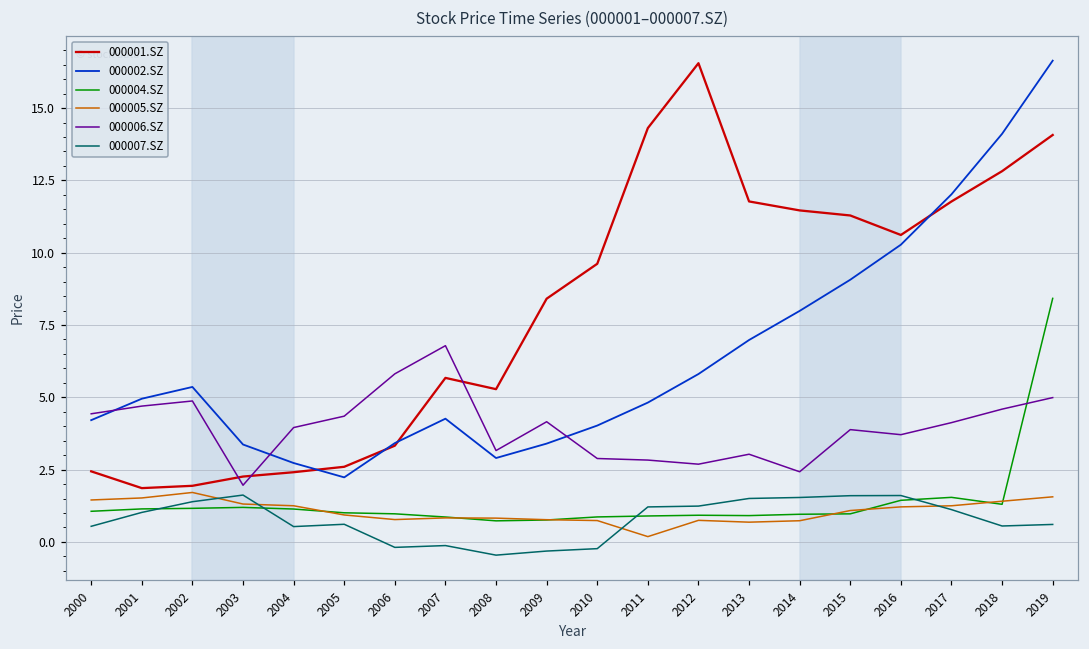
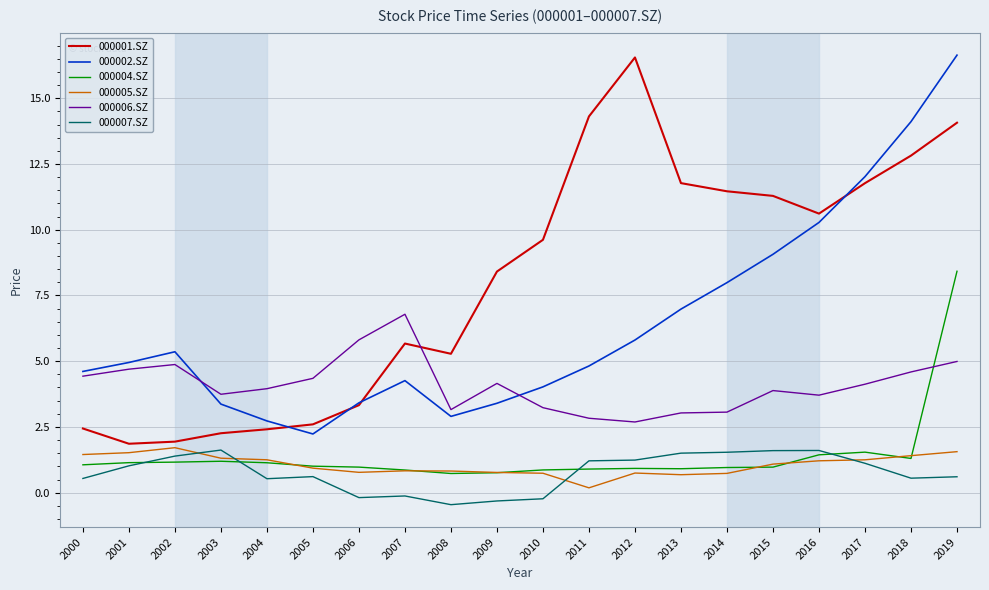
  {
    "000001.SZ": {
      "2000": 2.4,
      "2001": 1.9,
      "2002": 1.9,
      "2003": 2.3,
      "2004": 2.4,
      "2005": 2.6,
      "2007": 5.7,
      "2008": 5.3,
      "2009": 8.4,
      "2010": 9.6,
      "2011": 14.3,
      "2012": 16.6,
      "2013": 11.8,
      "2014": 11.5,
      "2015": 11.3,
      "2016": 10.6,
      "2017": 11.8,
      "2018": 12.8,
      "2019": 14.1
    },
    "000002.SZ": {
-     "2000": 4.2,
+     "2000": 4.6,
      "2001": 5.0,
      "2002": 5.4,
      "2003": 3.4,
      "2004": 2.7,
      "2005": 2.2,
      "2007": 4.3,
      "2008": 2.9,
      "2009": 3.4,
      "2010": 4.0,
      "2011": 4.8,
      "2012": 5.8,
      "2013": 7.0,
      "2014": 8.0,
      "2015": 9.1,
      "2016": 10.3,
      "2017": 12.0,
      "2018": 14.1,
      "2019": 16.6
    },
    "000004.SZ": {
      "2000": 1.1,
      "2001": 1.1,
      "2002": 1.2,
      "2003": 1.2,
      "2004": 1.1,
      "2006": 1.0,
      "2010": 0.9,
      "2011": 0.9,
      "2012": 0.9,
      "2013": 0.9,
      "2014": 1.0,
      "2015": 1.0,
      "2016": 1.4,
      "2017": 1.5,
      "2018": 1.3,
      "2019": 8.4
    },
    "000005.SZ": {
      "2000": 1.5,
      "2001": 1.5,
      "2002": 1.7,
      "2003": 1.3,
      "2004": 1.3,
      "2006": 0.8,
      "2010": 0.7,
      "2011": 0.2,
      "2012": 0.7,
      "2013": 0.7,
      "2014": 0.7,
      "2015": 1.1,
      "2016": 1.2,
      "2017": 1.2,
      "2018": 1.4,
      "2019": 1.6
    },
    "000006.SZ": {
      "2000": 4.4,
      "2001": 4.7,
      "2002": 4.9,
-     "2003": 2.0,
+     "2003": 3.7,
      "2004": 4.0,
      "2005": 4.3,
      "2006": 5.8,
      "2007": 6.8,
      "2008": 3.2,
      "2009": 4.2,
-     "2010": 2.9,
+     "2010": 3.2,
      "2011": 2.8,
      "2012": 2.7,
      "2013": 3.0,
-     "2014": 2.4,
+     "2014": 3.1,
      "2015": 3.9,
      "2016": 3.7,
      "2017": 4.1,
      "2018": 4.6,
      "2019": 5.0
    },
    "000007.SZ": {
      "2000": 0.5,
      "2001": 1.0,
      "2002": 1.4,
      "2003": 1.6,
      "2004": 0.5,
      "2005": 0.6,
      "2006": -0.2,
      "2007": -0.1,
      "2008": -0.5,
      "2009": -0.3,
      "2010": -0.2,
      "2011": 1.2,
      "2012": 1.2,
      "2013": 1.5,
      "2014": 1.5,
      "2015": 1.6,
      "2016": 1.6,
      "2017": 1.1,
      "2018": 0.6,
      "2019": 0.6
    }
  }
